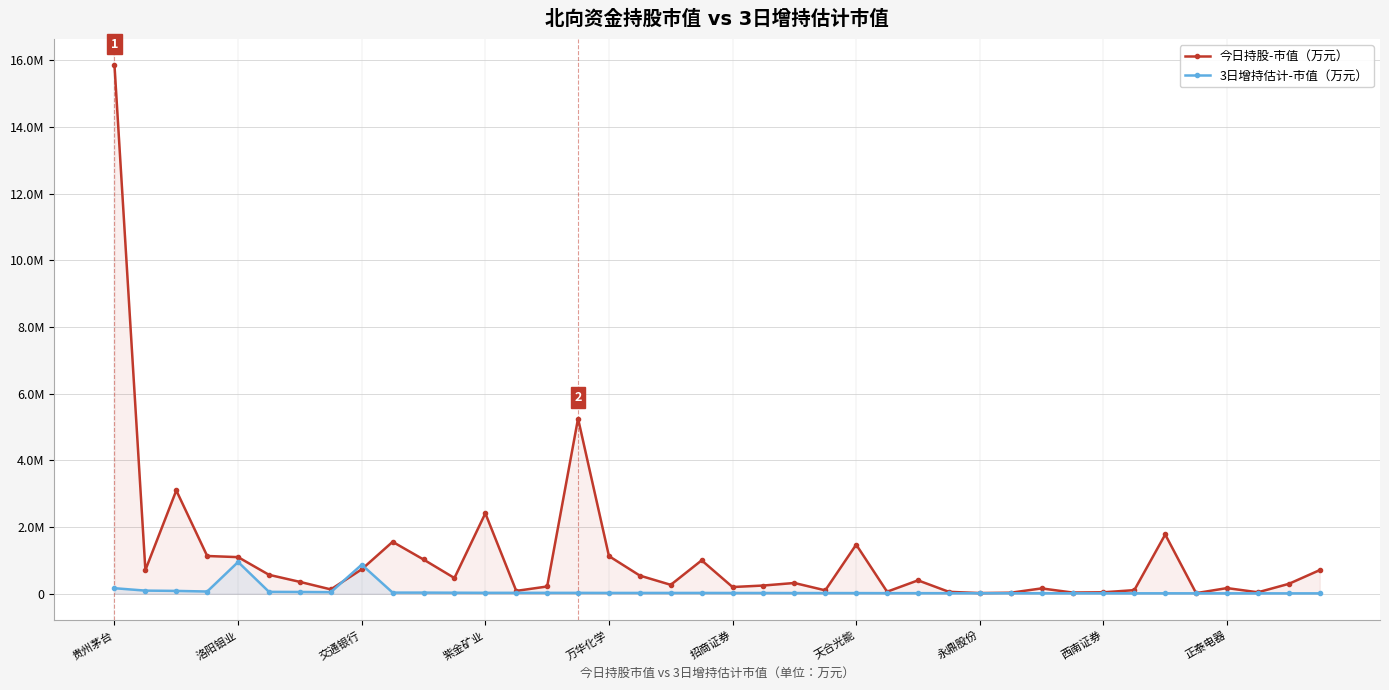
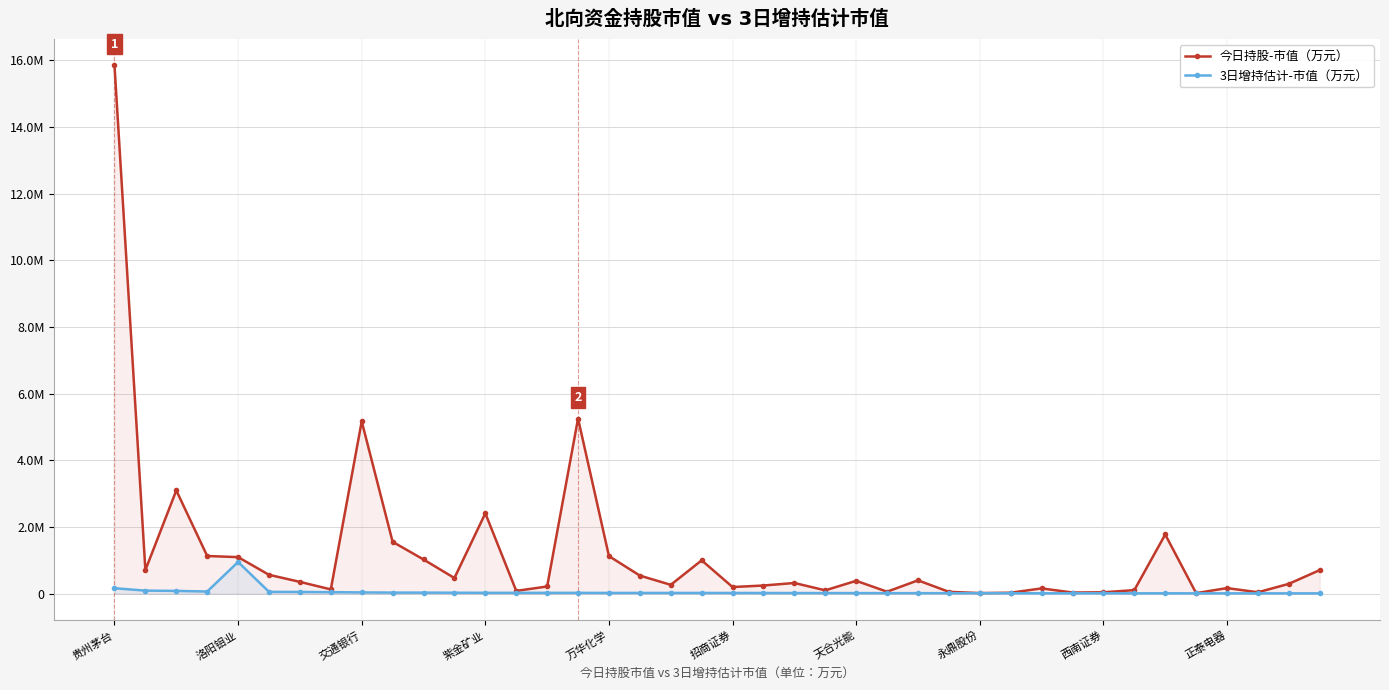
  {
    "今日持股-市值（万元）": {
      "洛阳钼业": 1100000,
-     "交通银行": 700000,
+     "交通银行": 5200000,
      "紫金矿业": 2400000,
      "万华化学": 1100000,
      "招商证券": 200000,
-     "天合光能": 1500000,
+     "天合光能": 400000,
      "正泰电器": 200000
    },
    "3日增持估计-市值（万元）": {
      "贵州茅台": 200000,
      "洛阳钼业": 1000000,
-     "交通银行": 900000,
+     "交通银行": 0,
      "紫金矿业": 0,
      "万华化学": 0,
      "招商证券": 0,
      "天合光能": 0,
      "正泰电器": 0
    }
  }
